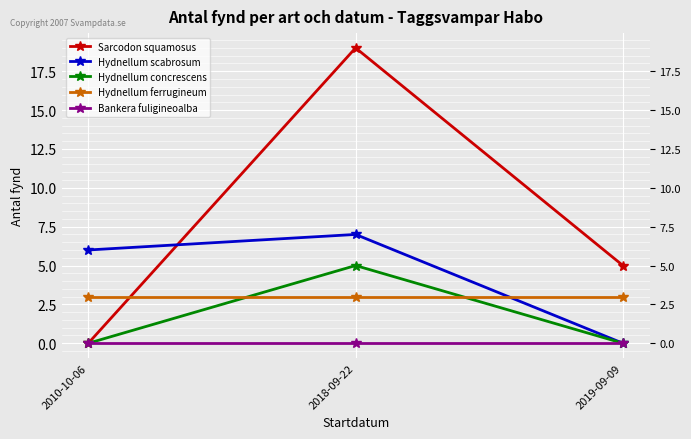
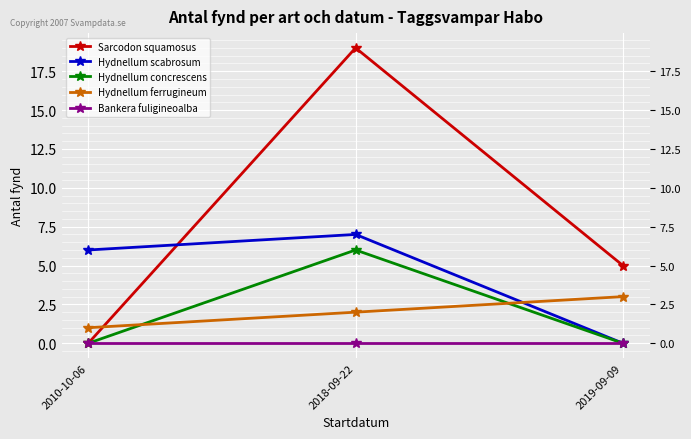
  {
    "Sarcodon squamosus": {
      "2018-09-22": 19,
      "2019-09-09": 5
    },
    "Hydnellum scabrosum": {
      "2010-10-06": 6,
      "2018-09-22": 7
    },
    "Hydnellum concrescens": {
-     "2018-09-22": 5
+     "2018-09-22": 6
    },
    "Hydnellum ferrugineum": {
-     "2010-10-06": 3,
-     "2018-09-22": 3,
+     "2010-10-06": 1,
+     "2018-09-22": 2,
      "2019-09-09": 3
    },
    "Bankera fuligineoalba": {
      "2018-09-22": 0
    }
  }
